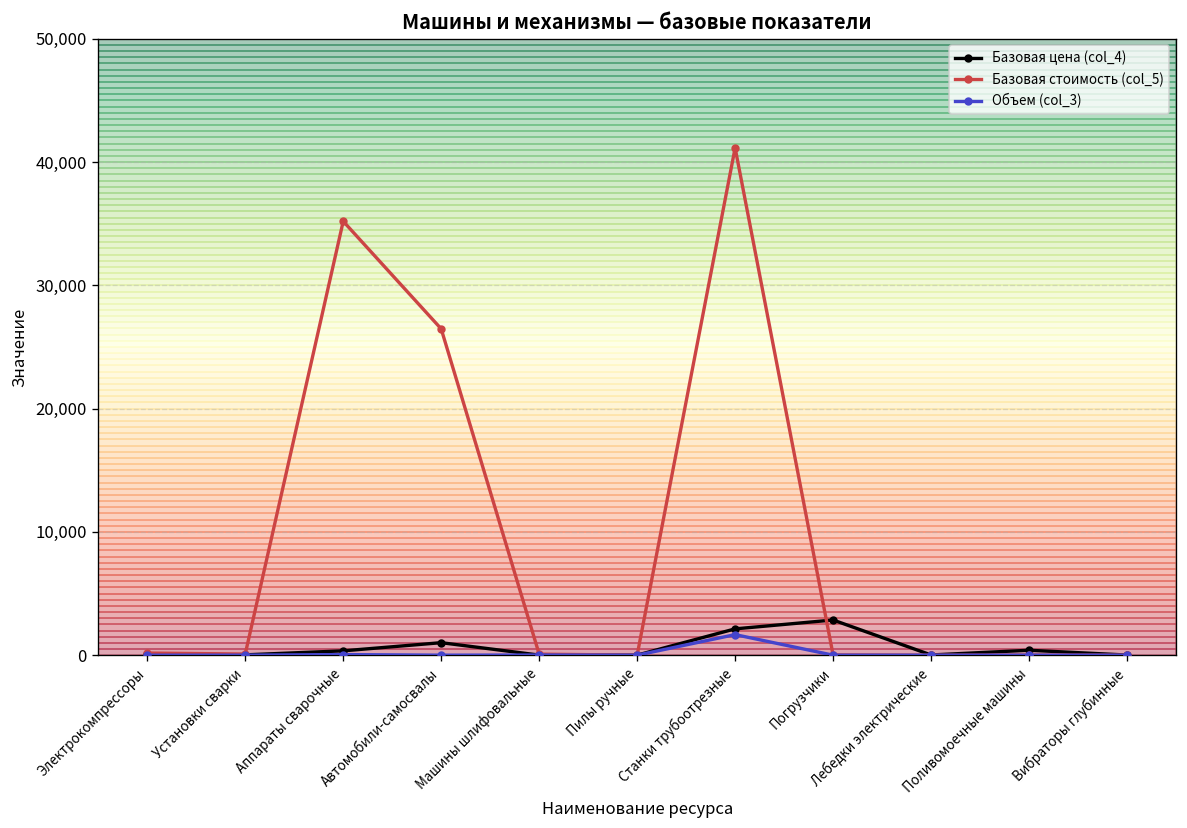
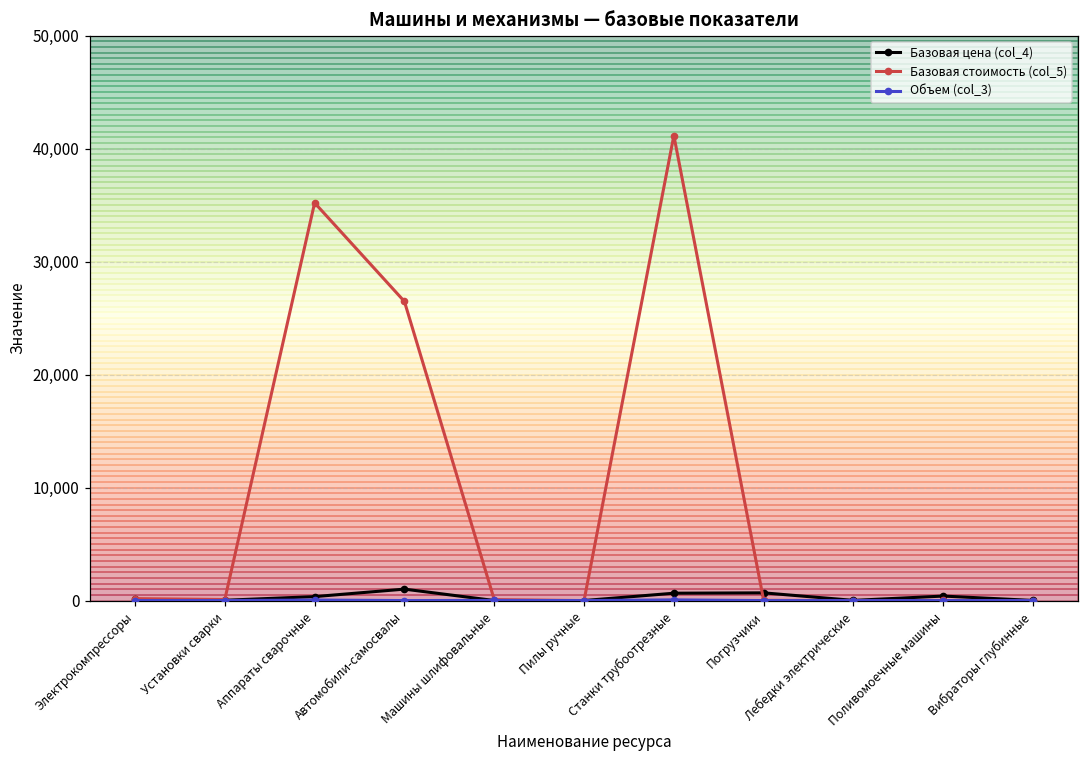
  {
    "Базовая цена (col_4)": {
      "Аппараты сварочные": "400",
      "Автомобили-самосвалы": "1,000",
-     "Станки трубоотрезные": "2,100",
-     "Погрузчики": "2,900",
+     "Станки трубоотрезные": "700",
+     "Погрузчики": "700",
      "Поливомоечные машины": "400"
    },
    "Базовая стоимость (col_5)": {
      "Аппараты сварочные": "35,200",
      "Автомобили-самосвалы": "26,500",
      "Станки трубоотрезные": "41,200"
    },
    "Объем (col_3)": {
      "Аппараты сварочные": "0",
      "Автомобили-самосвалы": "0",
-     "Станки трубоотрезные": "1,700"
+     "Станки трубоотрезные": "100"
    }
  }
